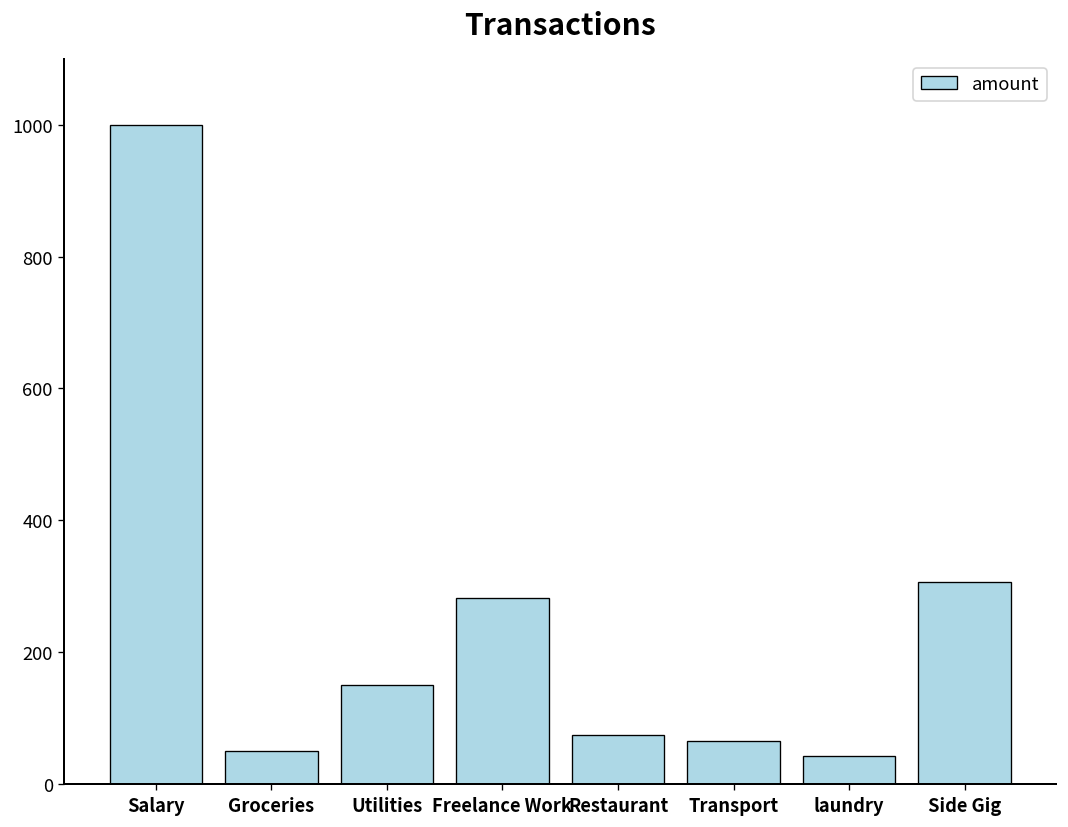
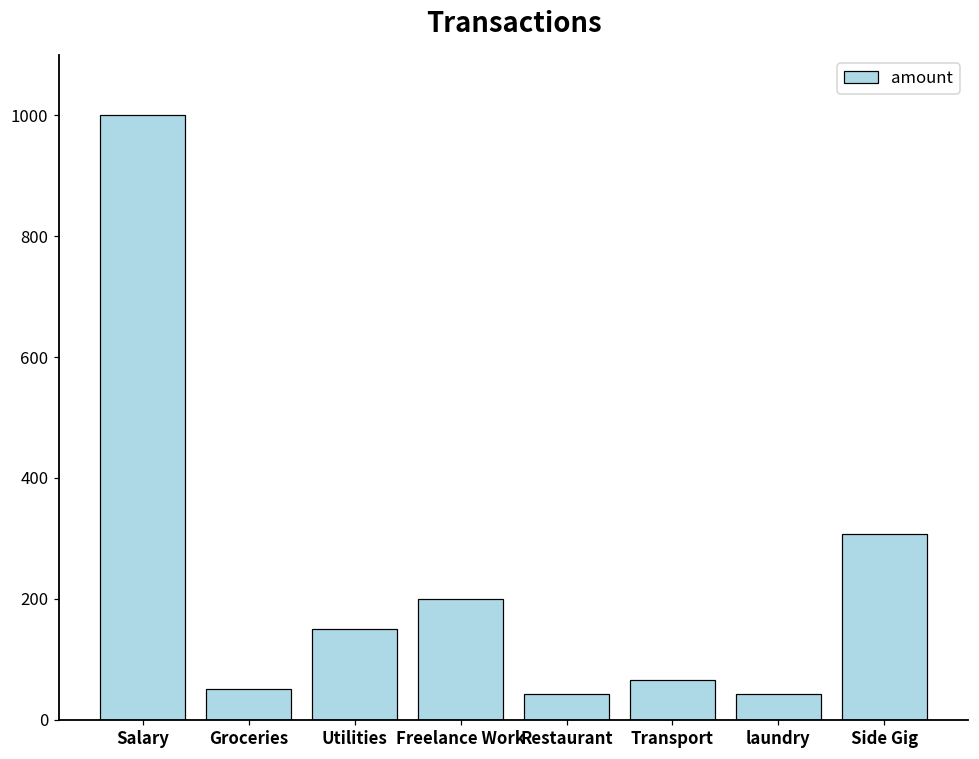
  {
    "Salary": 1000,
    "Groceries": 50,
    "Utilities": 150,
-   "Freelance Work": 280,
-   "Restaurant": 80,
+   "Freelance Work": 200,
+   "Restaurant": 40,
    "Transport": 70,
    "laundry": 40,
    "Side Gig": 310
  }
